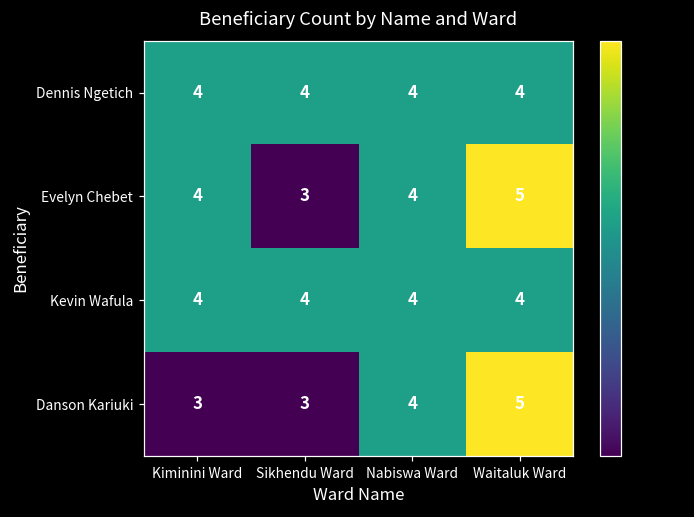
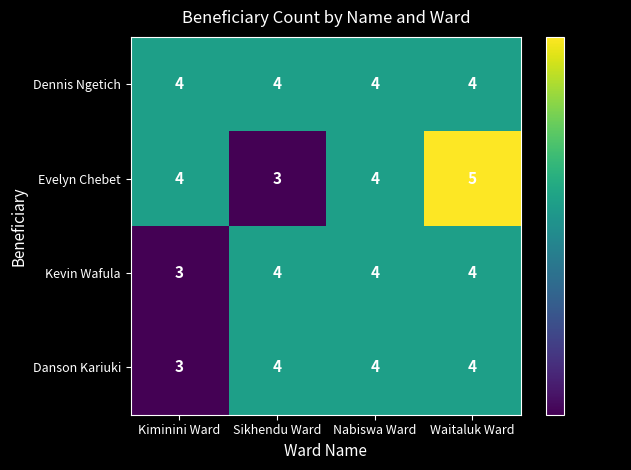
  {
    "Dennis Ngetich": {
      "Kiminini Ward": 4,
      "Sikhendu Ward": 4,
      "Nabiswa Ward": 4,
      "Waitaluk Ward": 4
    },
    "Evelyn Chebet": {
      "Kiminini Ward": 4,
      "Sikhendu Ward": 3,
      "Nabiswa Ward": 4,
      "Waitaluk Ward": 5
    },
    "Kevin Wafula": {
-     "Kiminini Ward": 4,
+     "Kiminini Ward": 3,
      "Sikhendu Ward": 4,
      "Nabiswa Ward": 4,
      "Waitaluk Ward": 4
    },
    "Danson Kariuki": {
      "Kiminini Ward": 3,
-     "Sikhendu Ward": 3,
+     "Sikhendu Ward": 4,
      "Nabiswa Ward": 4,
-     "Waitaluk Ward": 5
+     "Waitaluk Ward": 4
    }
  }
